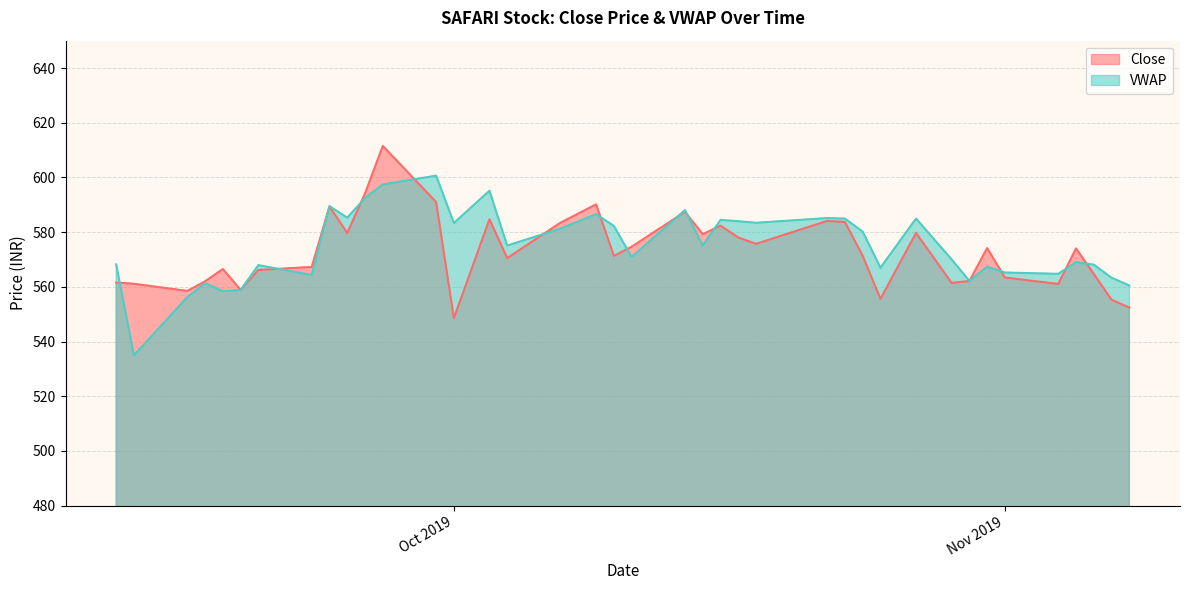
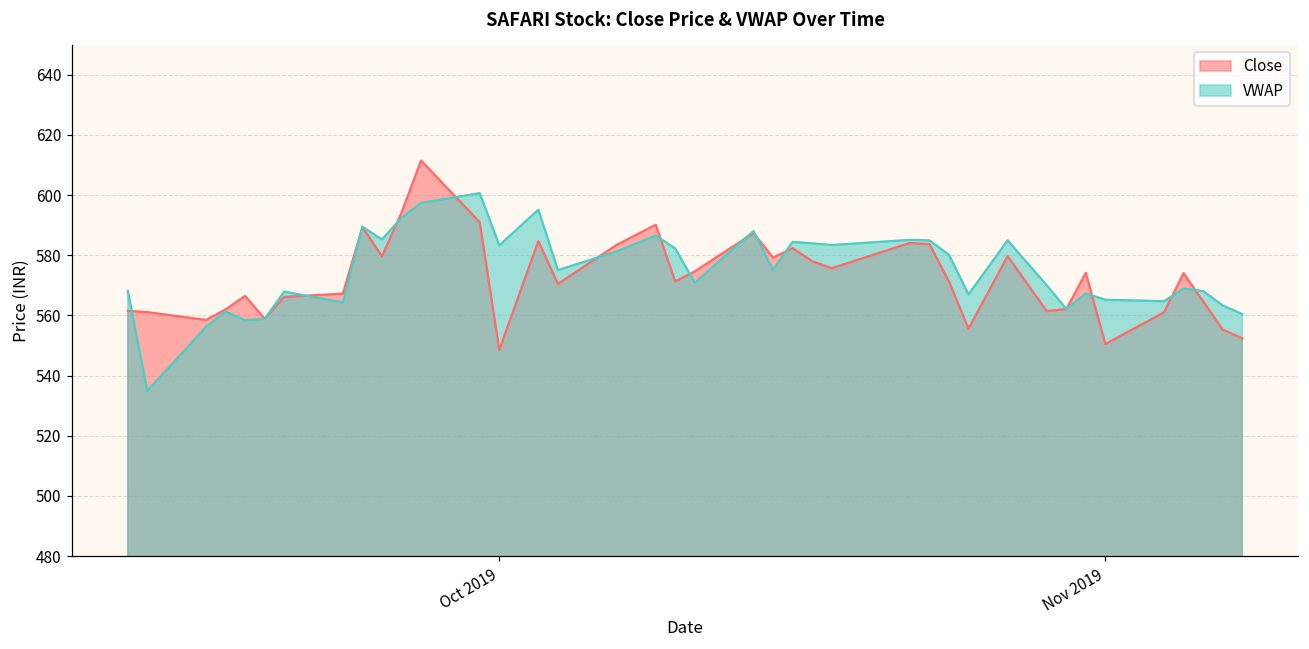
  {
    "Close": {
      "Oct 2019": 549,
-     "Nov 2019": 563
+     "Nov 2019": 551
    },
    "VWAP": {
      "Oct 2019": 583,
      "Nov 2019": 565
    }
  }
